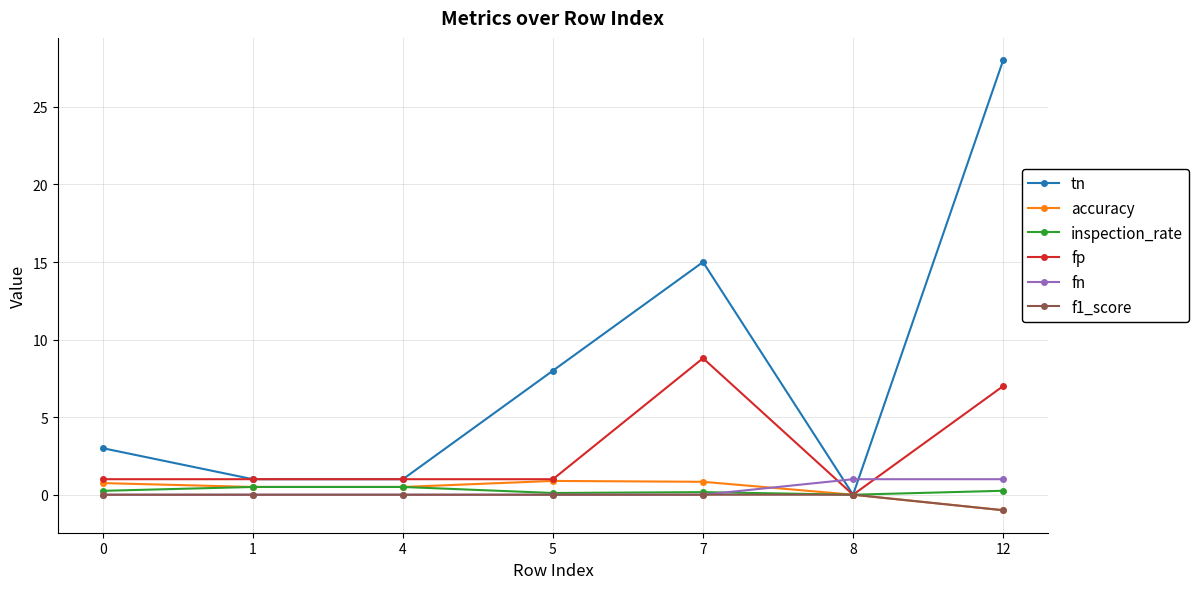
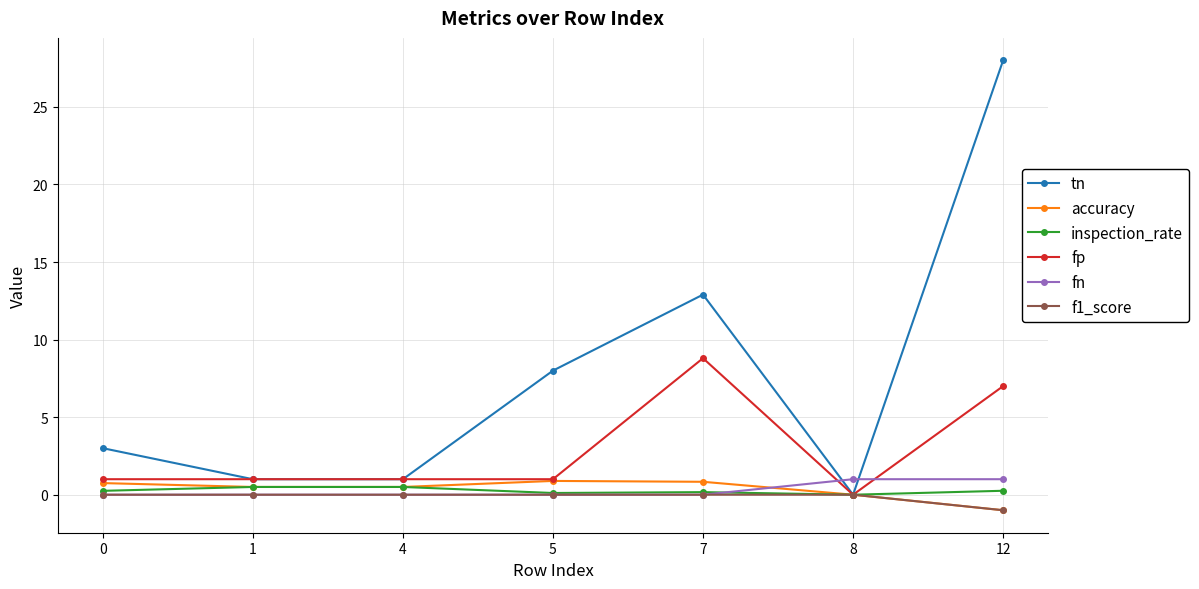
  {
    "tn": {
      "0": 3.0,
      "5": 8.0,
-     "7": 15.0,
+     "7": 12.9,
      "12": 28.0
    },
    "accuracy": {
      "0": 0.8,
      "7": 0.8
    },
    "inspection_rate": {
      "0": 0.3,
      "7": 0.2,
      "12": 0.3
    },
    "fp": {
      "0": 1.0,
      "7": 8.8,
      "12": 7.0
    },
    "fn": {
      "8": 1.0,
      "12": 1.0
    }
  }
